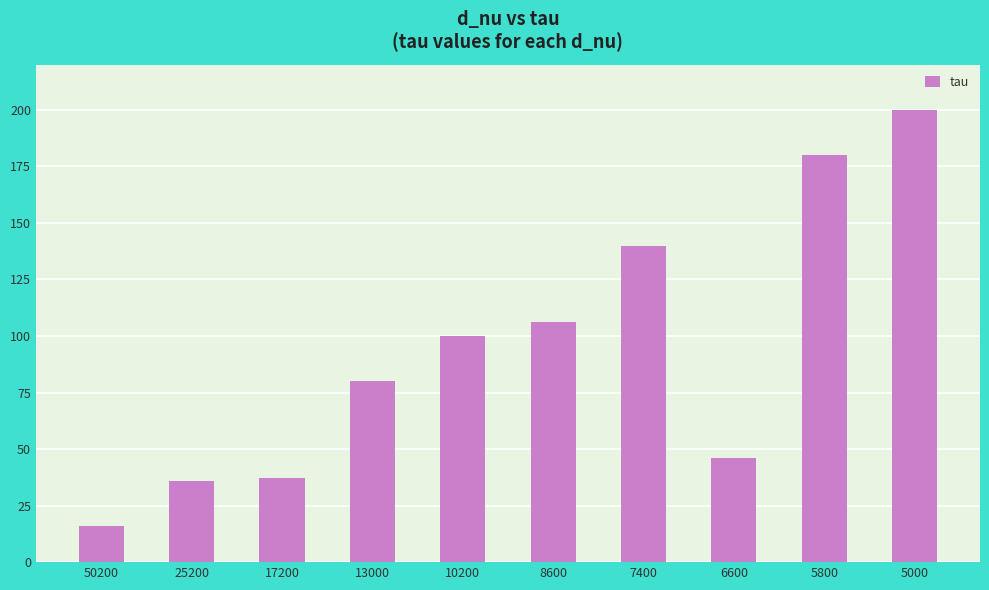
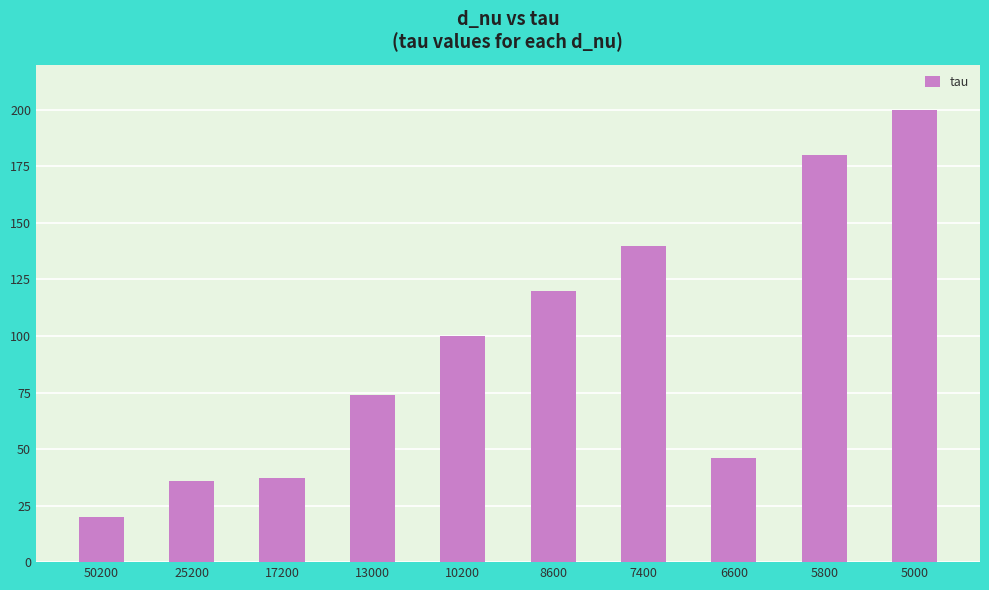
  {
-   "50200": 16,
+   "50200": 20,
    "25200": 36,
    "17200": 37,
-   "13000": 80,
+   "13000": 74,
    "10200": 100,
-   "8600": 106,
+   "8600": 120,
    "7400": 140,
    "6600": 46,
    "5800": 180,
    "5000": 200
  }
